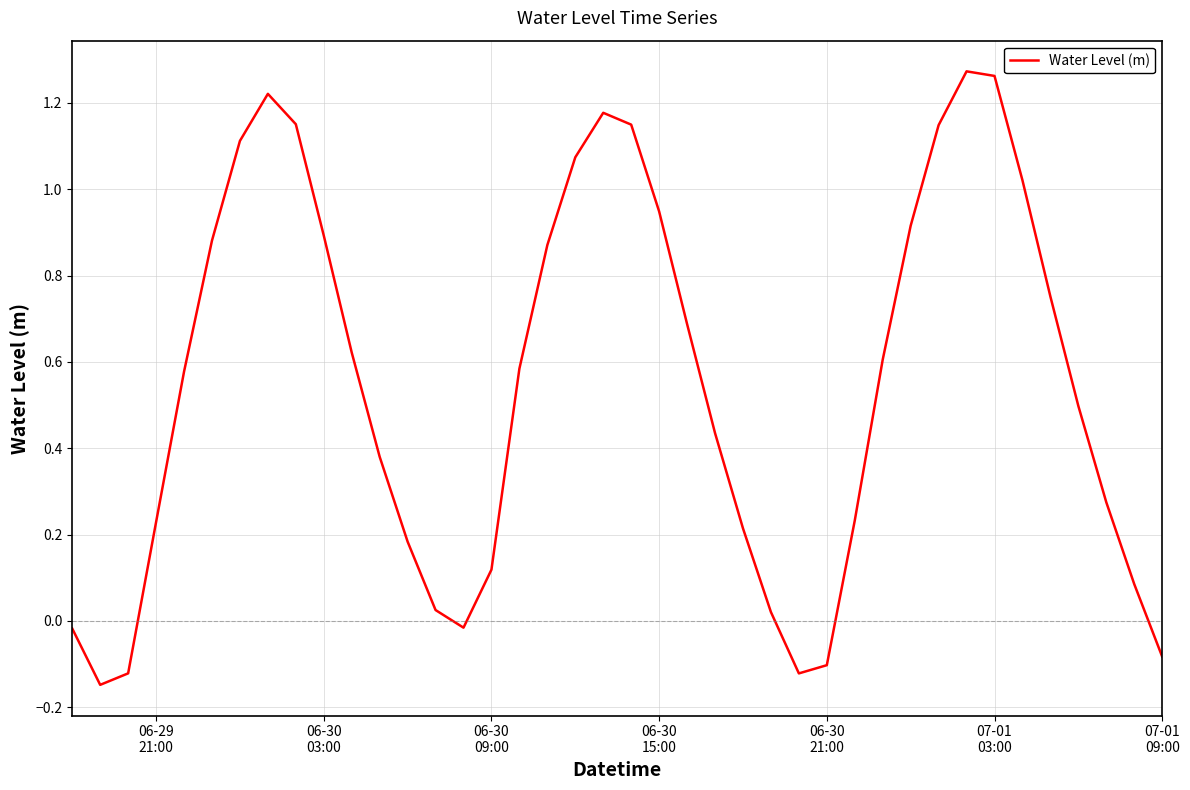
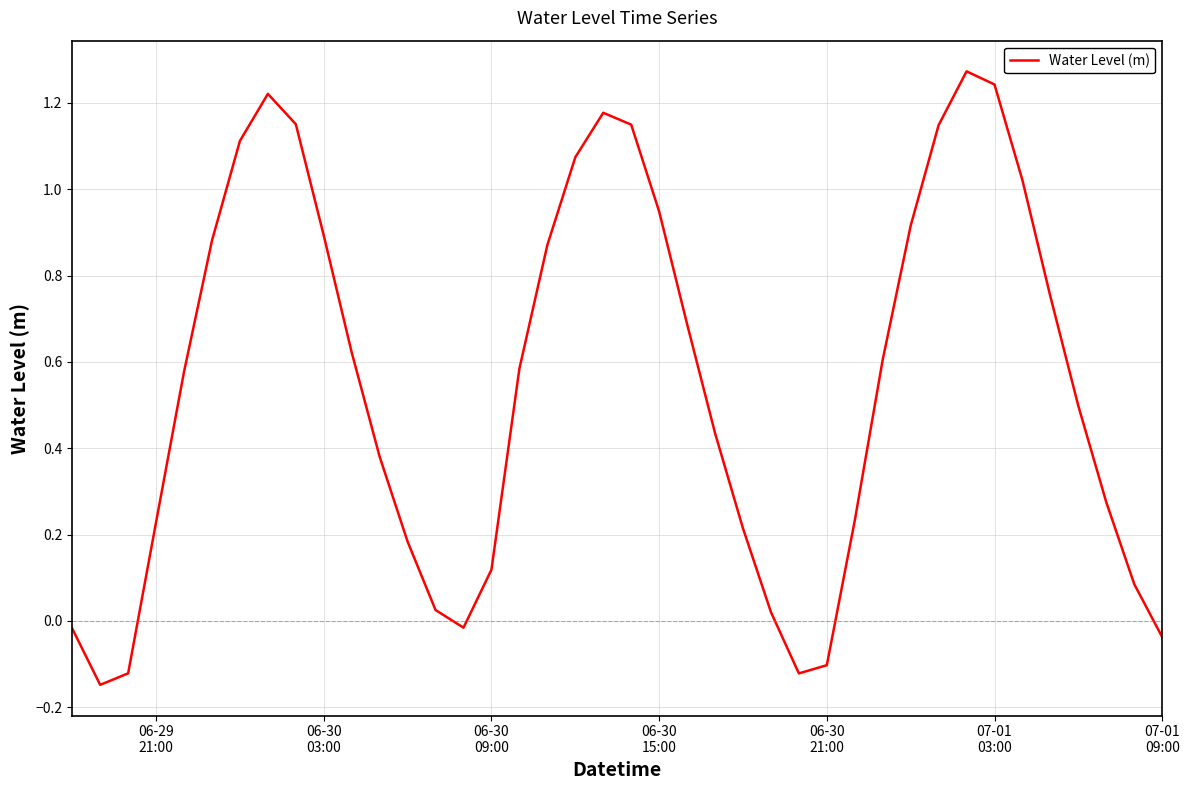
  {
    "06-29 21:00": 0.23,
    "06-30 03:00": 0.89,
    "06-30 09:00": 0.12,
    "06-30 15:00": 0.95,
    "06-30 21:00": -0.10,
-   "07-01 03:00": 1.26,
-   "07-01 09:00": -0.08
+   "07-01 03:00": 1.24,
+   "07-01 09:00": -0.04
  }
